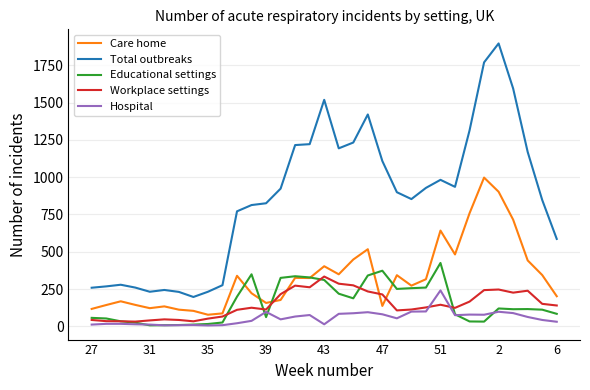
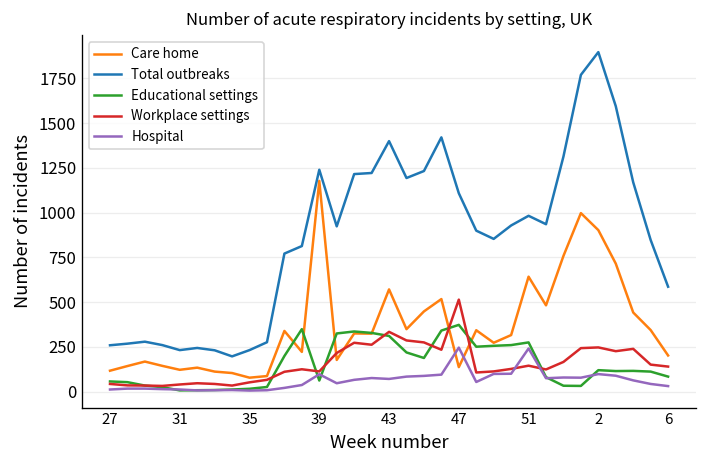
  {
    "Care home": {
      "35": 80,
-     "39": 160,
-     "43": 400,
+     "39": 1180,
+     "43": 570,
      "47": 140,
      "51": 640
    },
    "Total outbreaks": {
      "35": 230,
-     "39": 830,
-     "43": 1520,
+     "39": 1240,
+     "43": 1400,
      "47": 1110,
      "51": 980
    },
    "Educational settings": {
      "39": 60,
      "43": 310,
      "47": 370,
-     "51": 430
+     "51": 280
    },
    "Workplace settings": {
      "35": 50,
      "43": 330,
-     "47": 210,
+     "47": 510,
      "51": 150
    },
    "Hospital": {
-     "43": 10,
-     "47": 80,
+     "43": 70,
+     "47": 250,
      "51": 240
    }
  }
